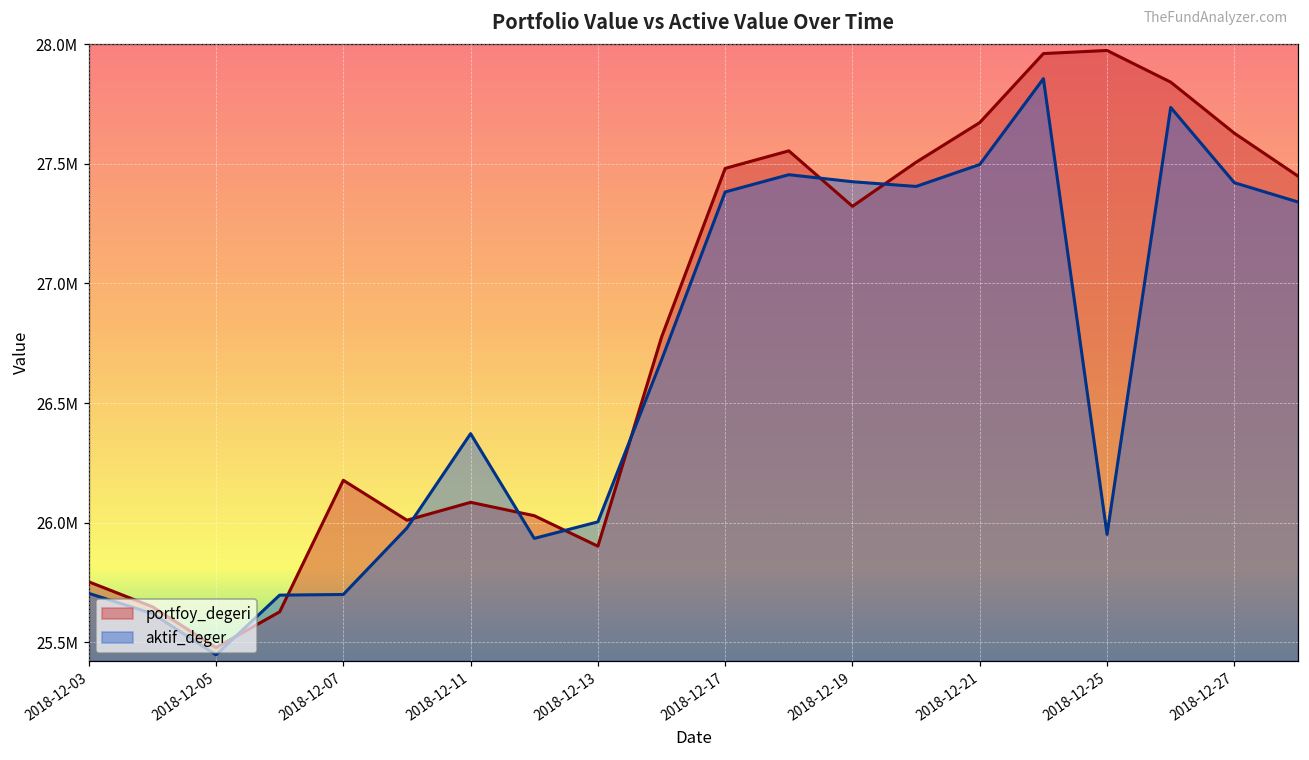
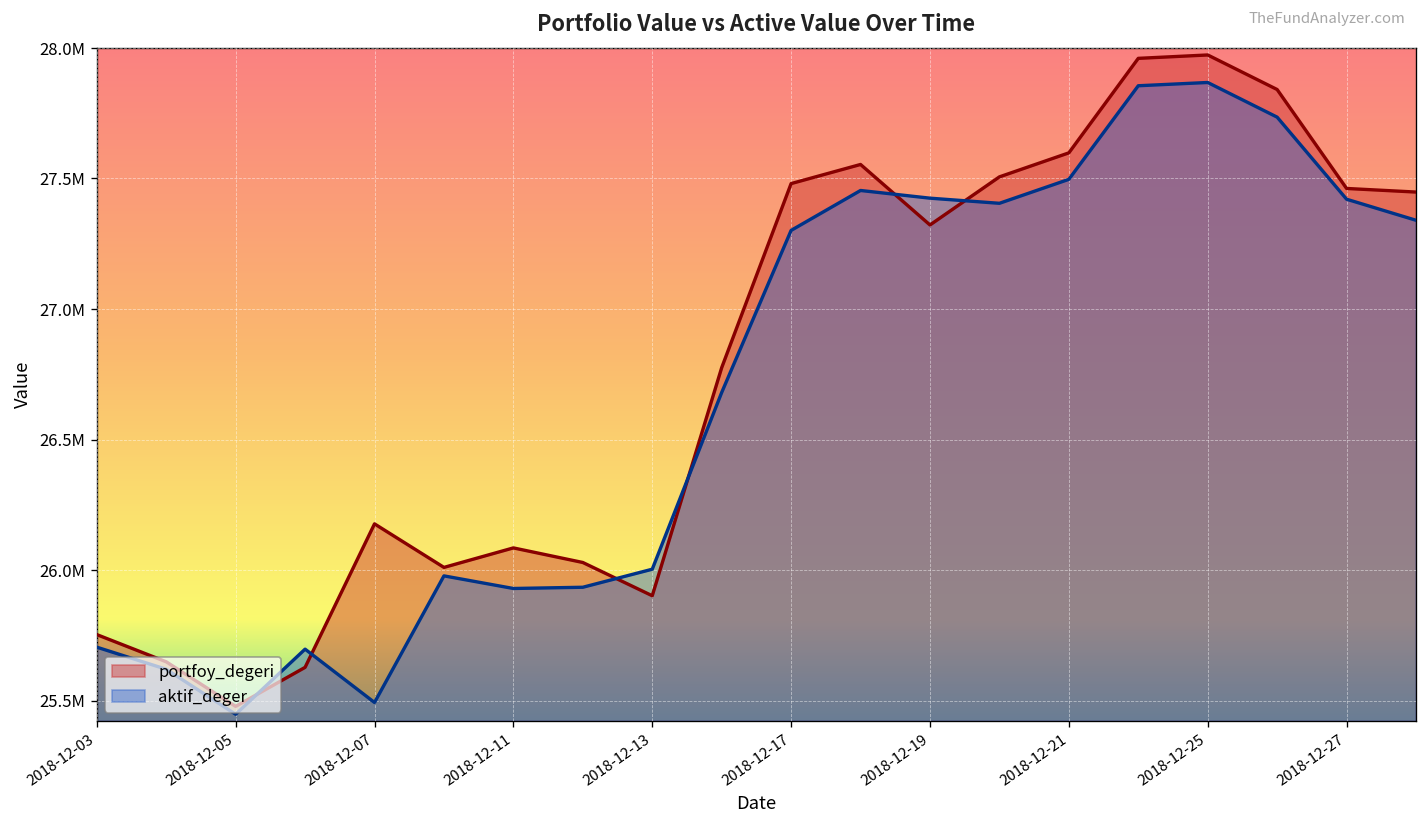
  {
    "portfoy_degeri": {
      "2018-12-03": 25750000,
      "2018-12-07": 26180000,
      "2018-12-11": 26080000,
      "2018-12-13": 25900000,
      "2018-12-17": 27480000,
      "2018-12-19": 27320000,
-     "2018-12-21": 27670000,
+     "2018-12-21": 27600000,
      "2018-12-25": 27970000,
-     "2018-12-27": 27630000
+     "2018-12-27": 27460000
    },
    "aktif_deger": {
      "2018-12-03": 25700000,
      "2018-12-05": 25450000,
-     "2018-12-07": 25700000,
-     "2018-12-11": 26370000,
+     "2018-12-07": 25490000,
+     "2018-12-11": 25930000,
      "2018-12-13": 26000000,
-     "2018-12-17": 27380000,
+     "2018-12-17": 27300000,
      "2018-12-19": 27420000,
      "2018-12-21": 27500000,
-     "2018-12-25": 25950000,
+     "2018-12-25": 27870000,
      "2018-12-27": 27420000
    }
  }
